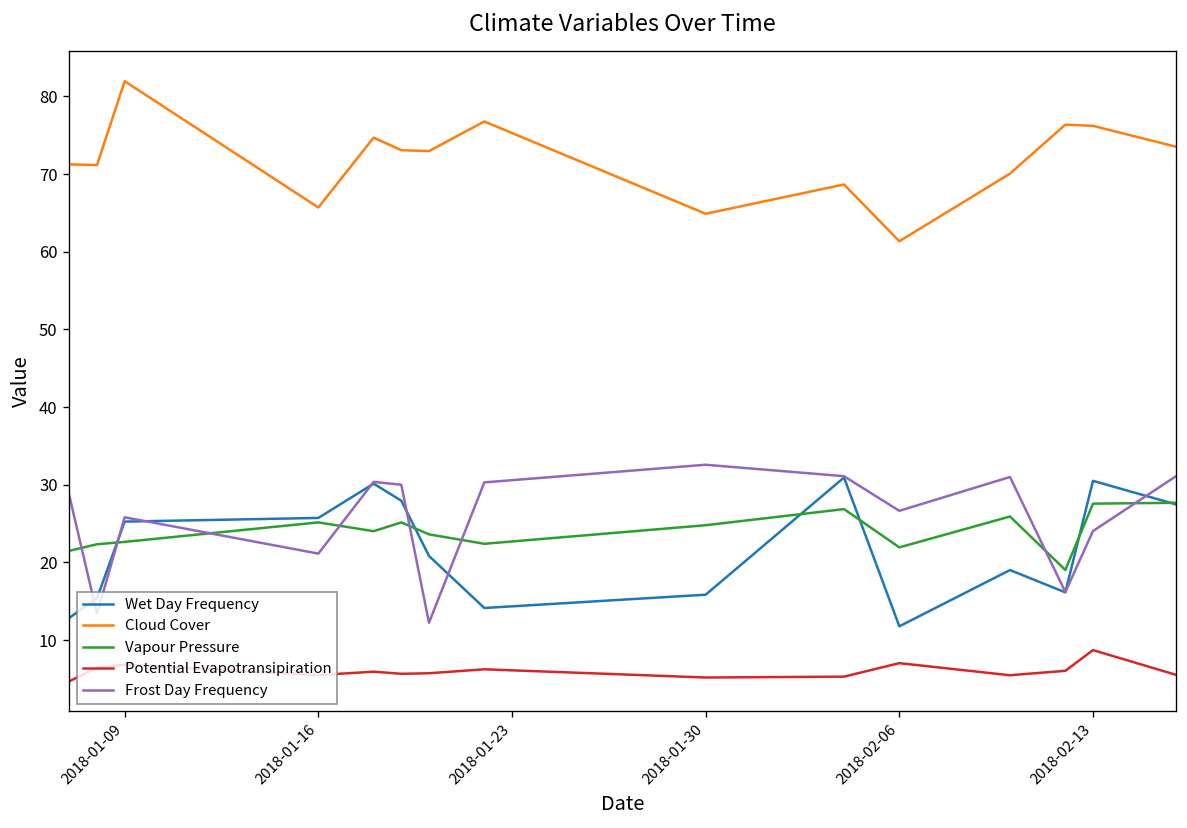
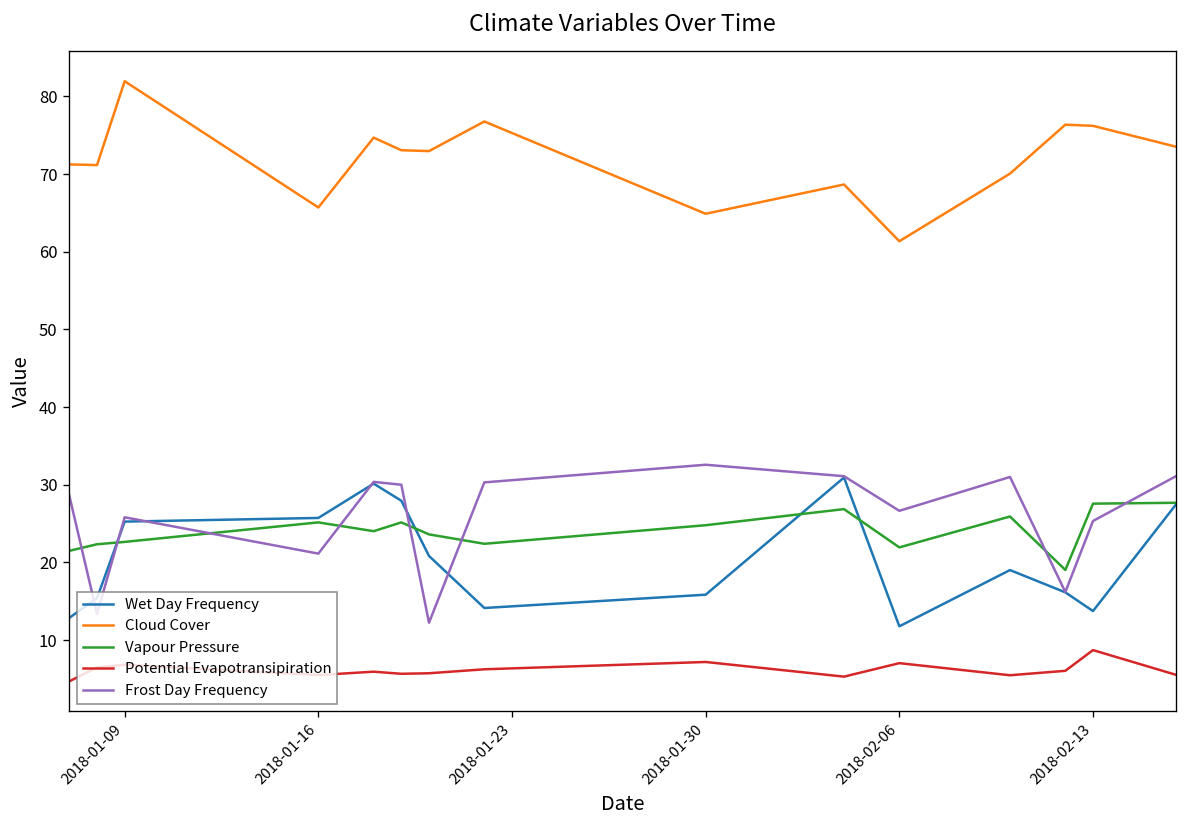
  {
    "Wet Day Frequency": {
      "2018-01-09": 25,
      "2018-01-16": 26,
      "2018-01-30": 16,
      "2018-02-06": 12,
-     "2018-02-13": 31
+     "2018-02-13": 14
    },
    "Cloud Cover": {
      "2018-01-09": 82,
      "2018-01-16": 66,
      "2018-01-30": 65,
      "2018-02-06": 61,
      "2018-02-13": 76
    },
    "Vapour Pressure": {
      "2018-01-09": 23,
      "2018-01-16": 25,
      "2018-01-30": 25,
      "2018-02-06": 22,
      "2018-02-13": 28
    },
    "Potential Evapotransipiration": {
-     "2018-01-30": 5,
+     "2018-01-30": 7,
      "2018-02-06": 7,
      "2018-02-13": 9
    },
    "Frost Day Frequency": {
      "2018-01-09": 26,
      "2018-01-16": 21,
      "2018-01-30": 33,
      "2018-02-06": 27,
-     "2018-02-13": 24
+     "2018-02-13": 25
    }
  }
